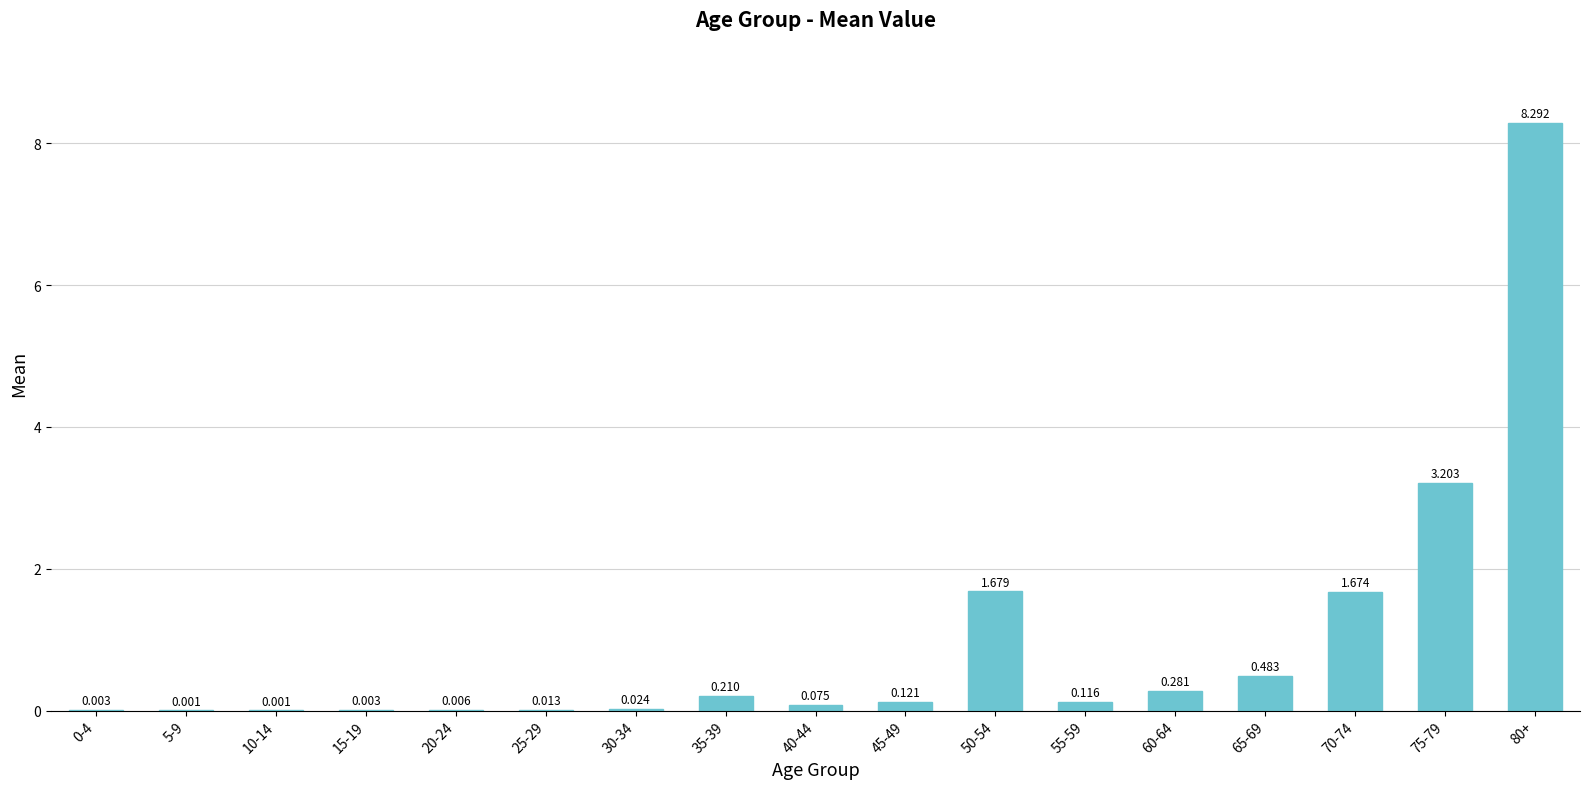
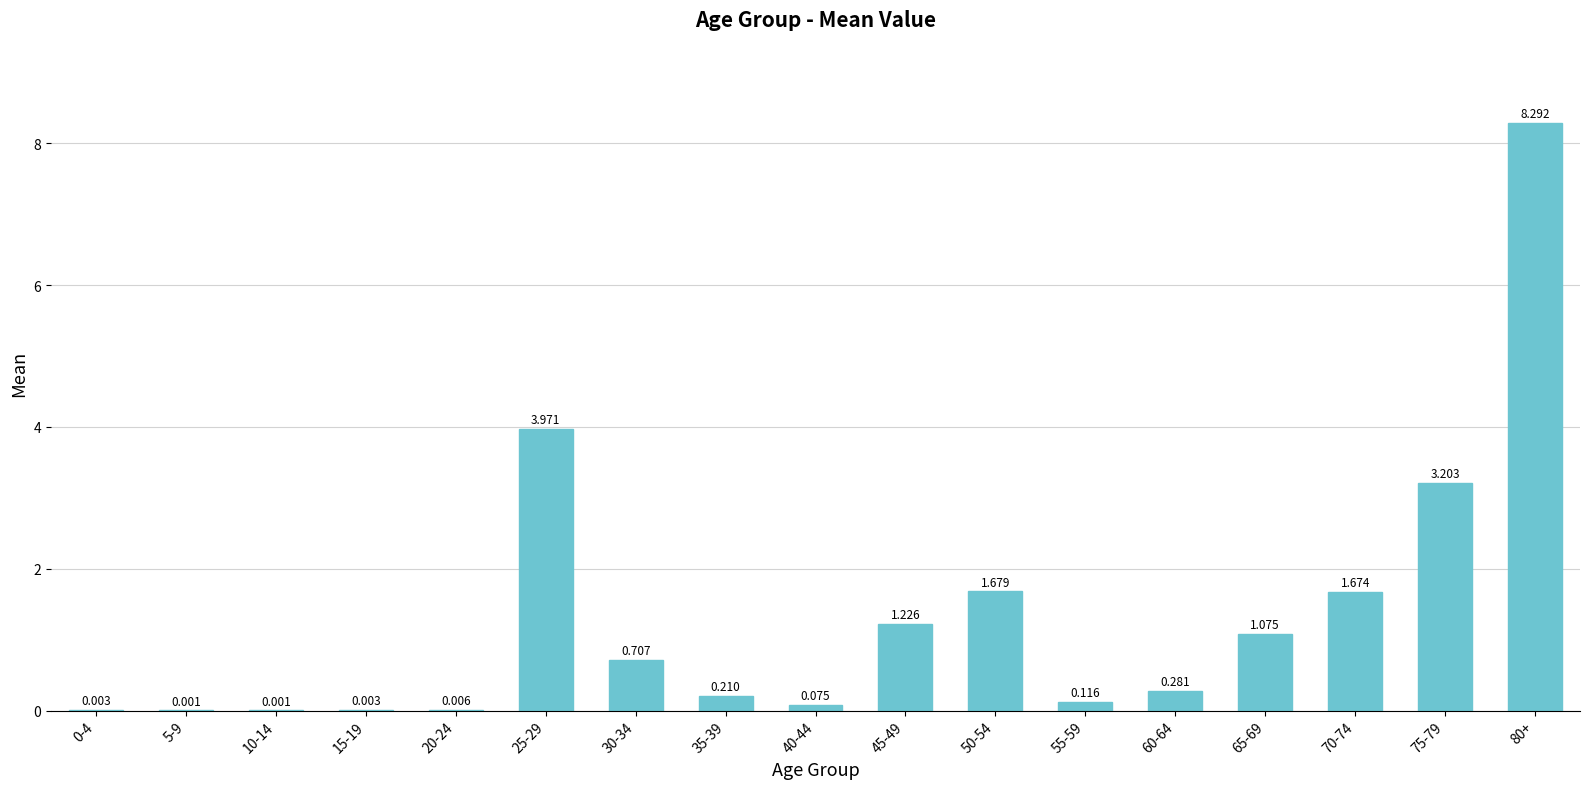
  {
    "0-4": 0.003,
    "5-9": 0.001,
    "10-14": 0.001,
    "15-19": 0.003,
    "20-24": 0.006,
-   "25-29": 0.013,
-   "30-34": 0.024,
+   "25-29": 3.971,
+   "30-34": 0.707,
    "35-39": 0.210,
    "40-44": 0.075,
-   "45-49": 0.121,
+   "45-49": 1.226,
    "50-54": 1.679,
    "55-59": 0.116,
    "60-64": 0.281,
-   "65-69": 0.483,
+   "65-69": 1.075,
    "70-74": 1.674,
    "75-79": 3.203,
    "80+": 8.292
  }
